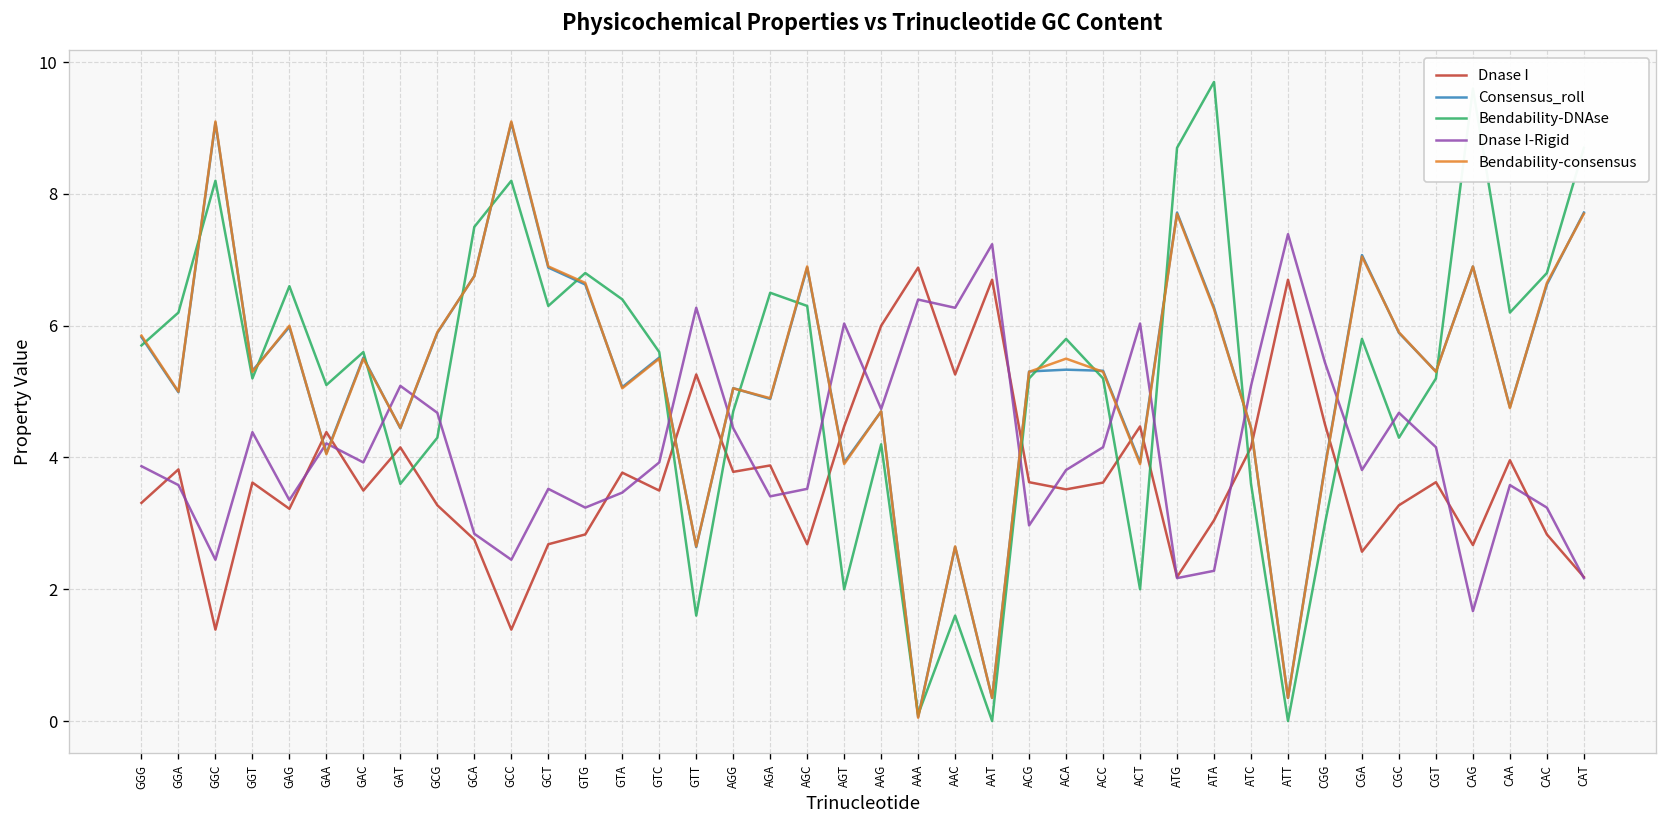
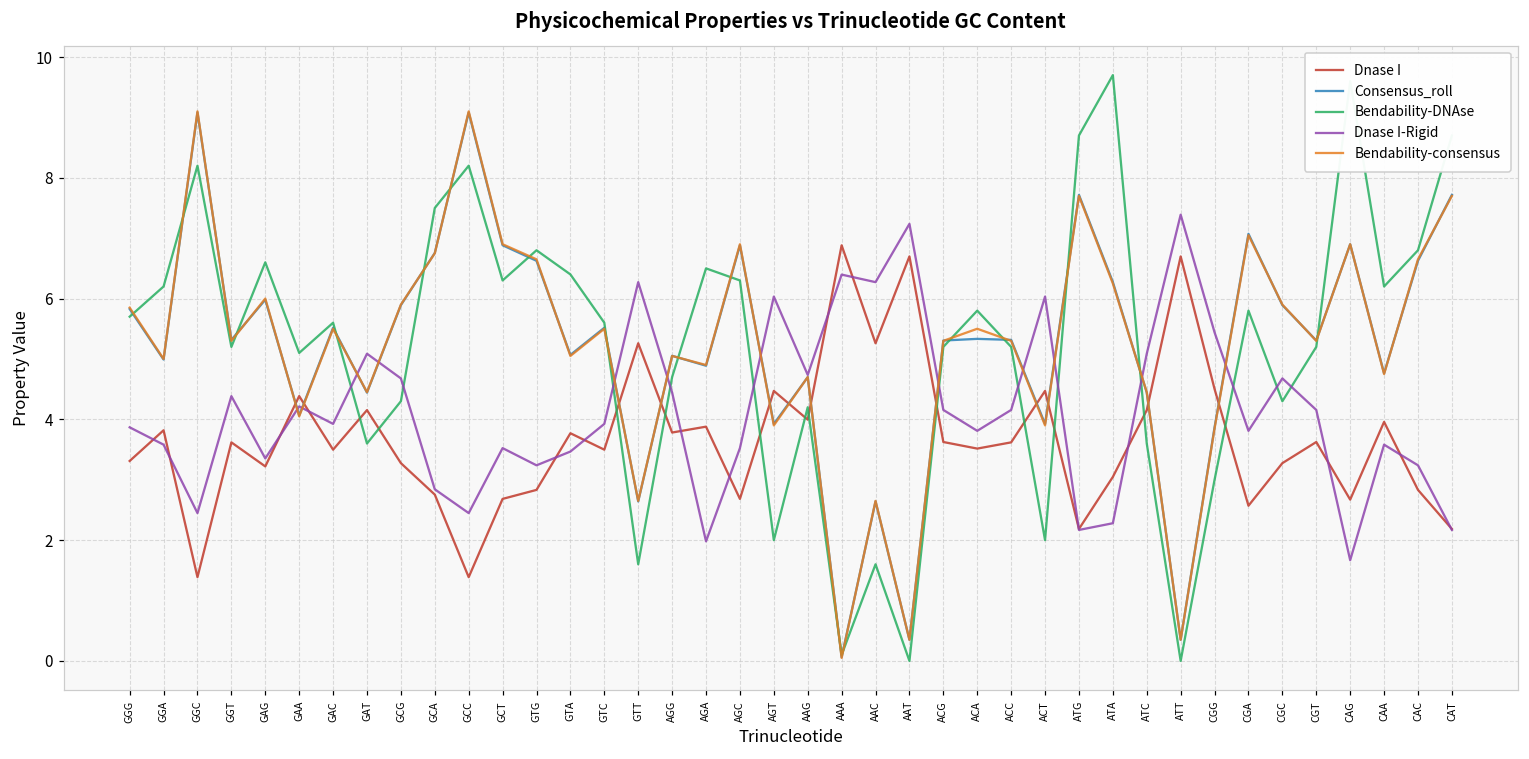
  {
    "Dnase I": {
      "GGG": 3.3,
      "GGA": 3.8,
      "GGC": 1.4,
      "GGT": 3.6,
      "GAG": 3.2,
      "GAA": 4.4,
      "GAC": 3.5,
      "GAT": 4.2,
      "GCG": 3.3,
      "GCA": 2.8,
      "GCC": 1.4,
      "GCT": 2.7,
      "GTG": 2.8,
      "GTA": 3.8,
      "GTC": 3.5,
      "GTT": 5.3,
      "AGG": 3.8,
      "AGA": 3.9,
      "AGC": 2.7,
      "AGT": 4.5,
-     "AAG": 6.0,
+     "AAG": 4.0,
      "AAA": 6.9,
      "AAC": 5.3,
      "AAT": 6.7,
      "ACG": 3.6,
      "ACA": 3.5,
      "ACC": 3.6,
      "ACT": 4.5,
      "ATA": 3.0,
      "ATC": 4.2,
      "ATT": 6.7,
      "CGG": 4.5,
      "CGA": 2.6,
      "CGC": 3.3,
      "CGT": 3.6,
      "CAG": 2.7,
      "CAA": 4.0,
      "CAC": 2.8
    },
    "Consensus_roll": {
      "ACA": 5.3
    },
    "Bendability-DNAse": {
      "GGG": 5.7,
      "GGA": 6.2,
      "GGC": 8.2,
      "GGT": 5.2,
      "GAG": 6.6,
      "GAA": 5.1,
      "GAC": 5.6,
      "GAT": 3.6,
      "GCG": 4.3,
      "GCA": 7.5,
      "GCC": 8.2,
      "GCT": 6.3,
      "GTG": 6.8,
      "GTA": 6.4,
      "GTC": 5.6,
      "GTT": 1.6,
      "AGG": 4.7,
      "AGA": 6.5,
      "AGC": 6.3,
      "AGT": 2.0,
      "AAG": 4.2,
      "AAC": 1.6,
      "AAT": 0.0,
      "ACG": 5.2,
      "ACA": 5.8,
      "ACC": 5.2,
      "ACT": 2.0,
      "ATG": 8.7,
      "ATA": 9.7,
      "ATC": 3.6,
      "ATT": 0.0,
      "CGG": 3.0,
      "CGA": 5.8,
      "CGC": 4.3,
      "CGT": 5.2,
      "CAA": 6.2,
      "CAC": 6.8
    },
    "Dnase I-Rigid": {
      "GGG": 3.9,
      "GGA": 3.6,
      "GGC": 2.4,
      "GGT": 4.4,
      "GAG": 3.4,
      "GAA": 4.2,
      "GAC": 3.9,
      "GAT": 5.1,
      "GCG": 4.7,
      "GCA": 2.8,
      "GCC": 2.4,
      "GCT": 3.5,
      "GTG": 3.2,
      "GTA": 3.5,
      "GTC": 3.9,
      "GTT": 6.3,
      "AGG": 4.4,
-     "AGA": 3.4,
+     "AGA": 2.0,
      "AGC": 3.5,
      "AGT": 6.0,
      "AAA": 6.4,
      "AAC": 6.3,
      "AAT": 7.2,
-     "ACG": 3.0,
+     "ACG": 4.2,
      "ACA": 3.8,
      "ACC": 4.2,
      "ACT": 6.0,
      "ATA": 2.3,
      "ATC": 5.1,
      "ATT": 7.4,
      "CGG": 5.4,
      "CGA": 3.8,
      "CGC": 4.7,
      "CGT": 4.2,
      "CAG": 1.7,
      "CAA": 3.6,
      "CAC": 3.2
    },
    "Bendability-consensus": {
      "ACA": 5.5
    }
  }
